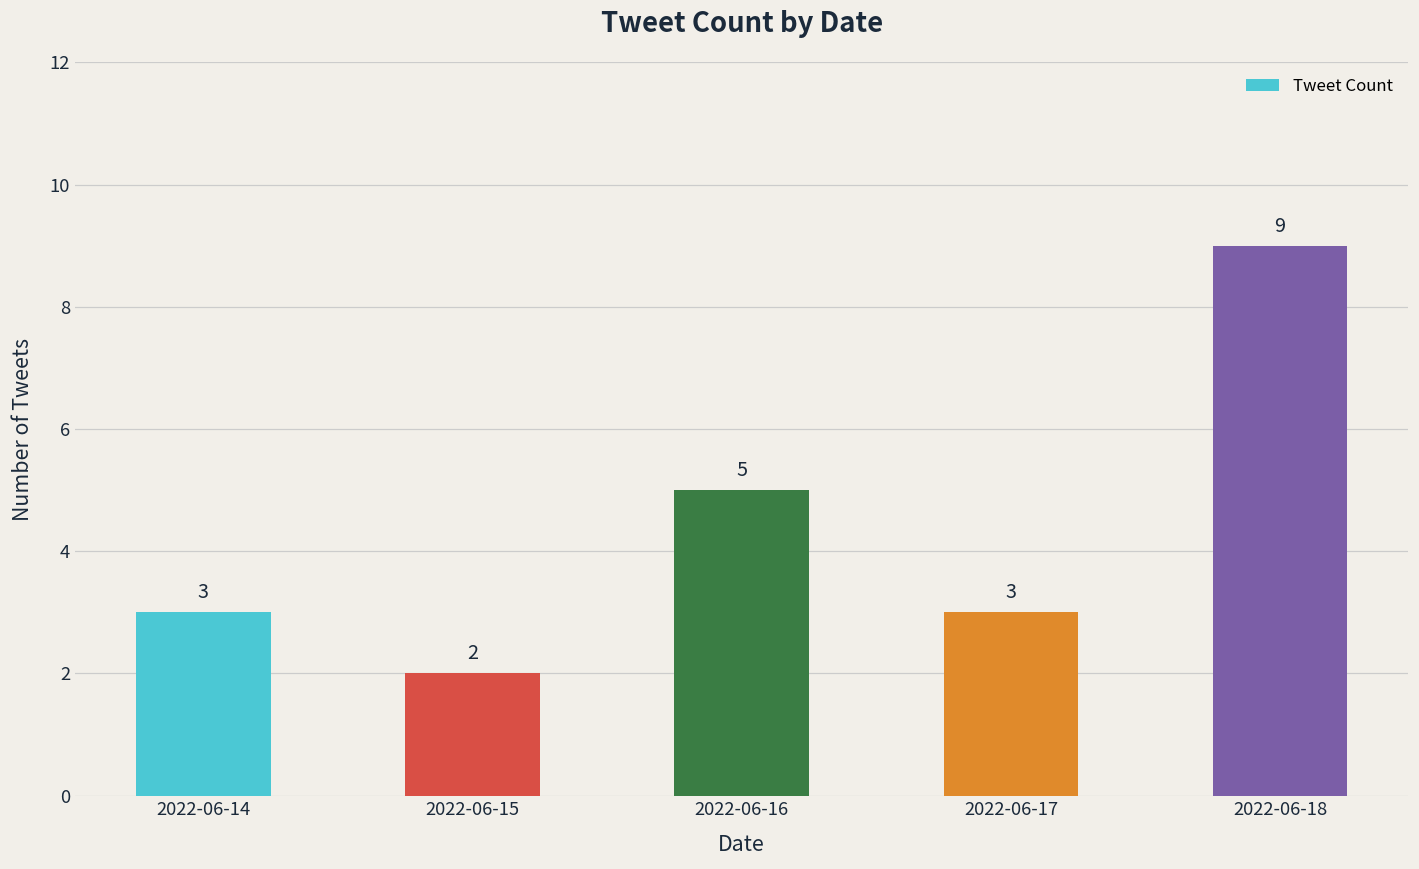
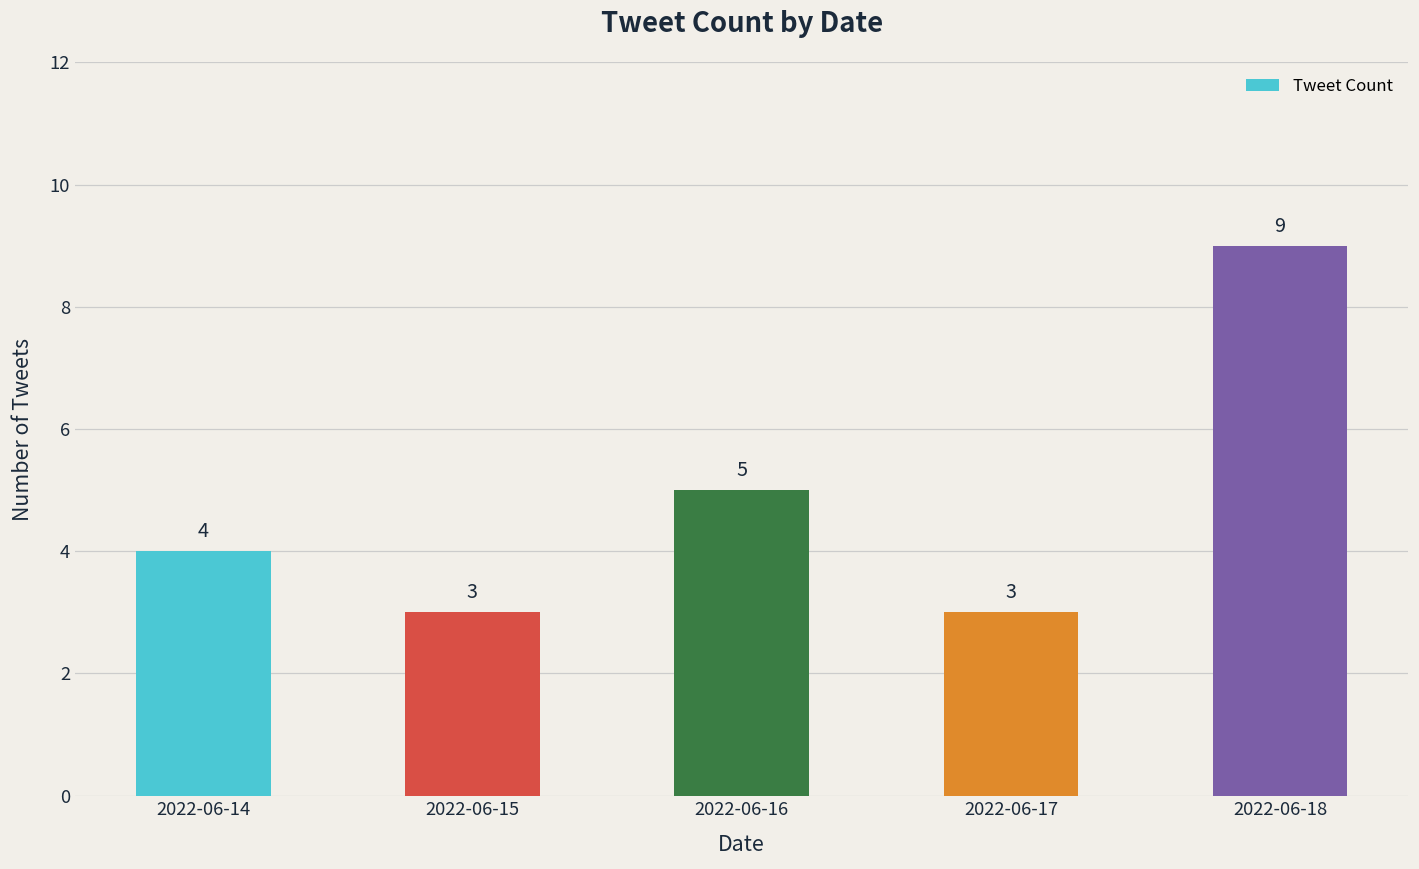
  {
-   "2022-06-14": 3,
-   "2022-06-15": 2,
+   "2022-06-14": 4,
+   "2022-06-15": 3,
    "2022-06-16": 5,
    "2022-06-17": 3,
    "2022-06-18": 9
  }
